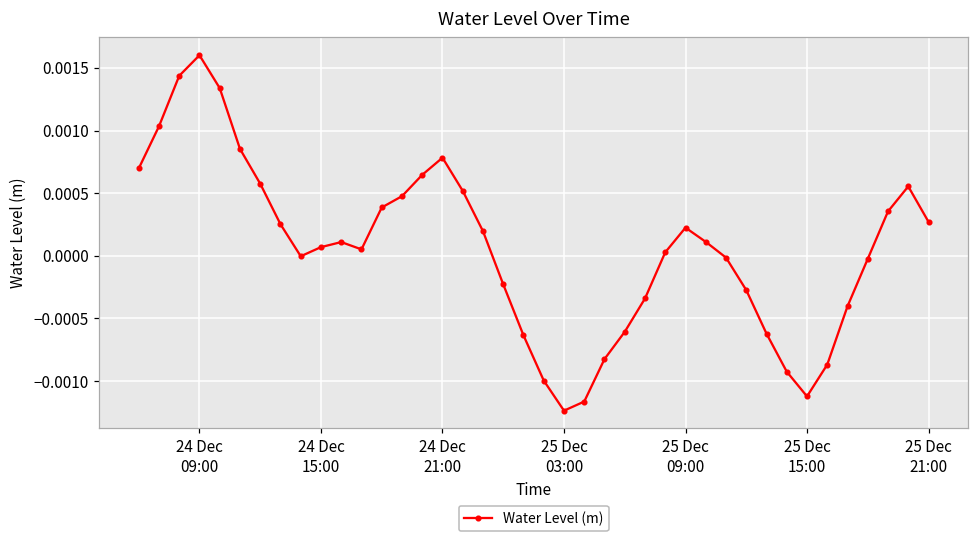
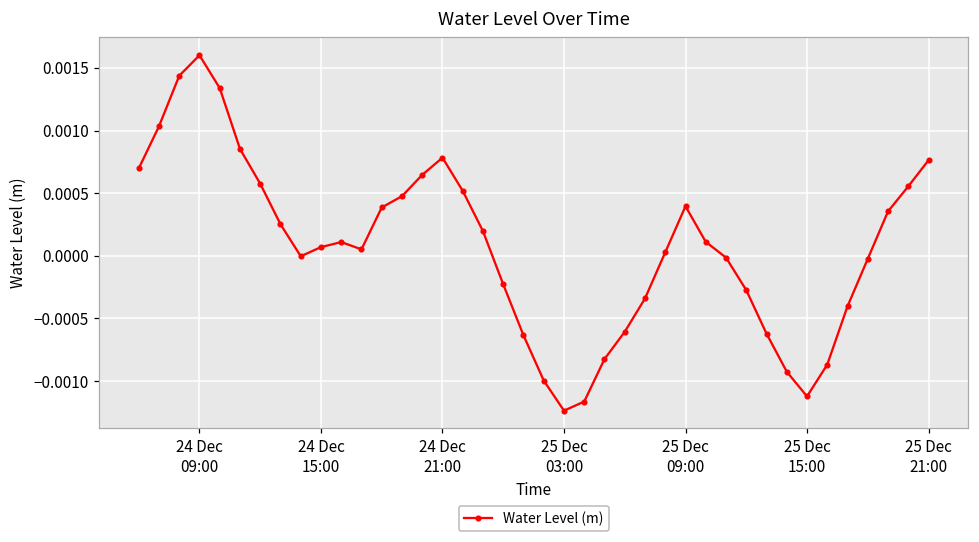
  {
    "24 Dec 09:00": 0.00160,
    "24 Dec 15:00": 0.00007,
    "24 Dec 21:00": 0.00078,
    "25 Dec 03:00": -0.00124,
-   "25 Dec 09:00": 0.00022,
+   "25 Dec 09:00": 0.00040,
    "25 Dec 15:00": -0.00112,
-   "25 Dec 21:00": 0.00027
+   "25 Dec 21:00": 0.00076
  }
